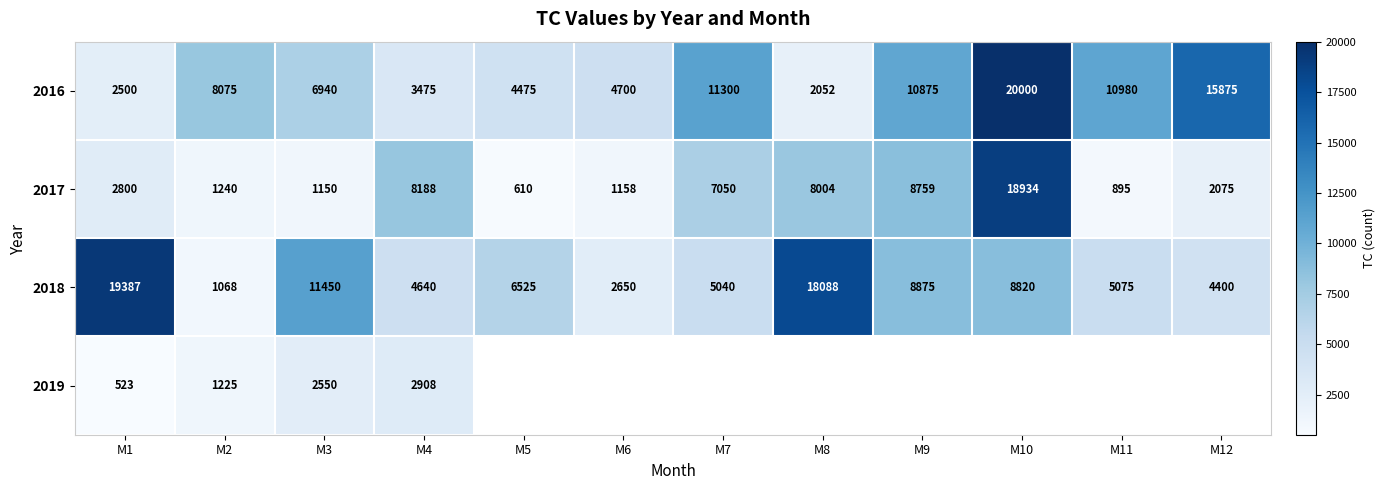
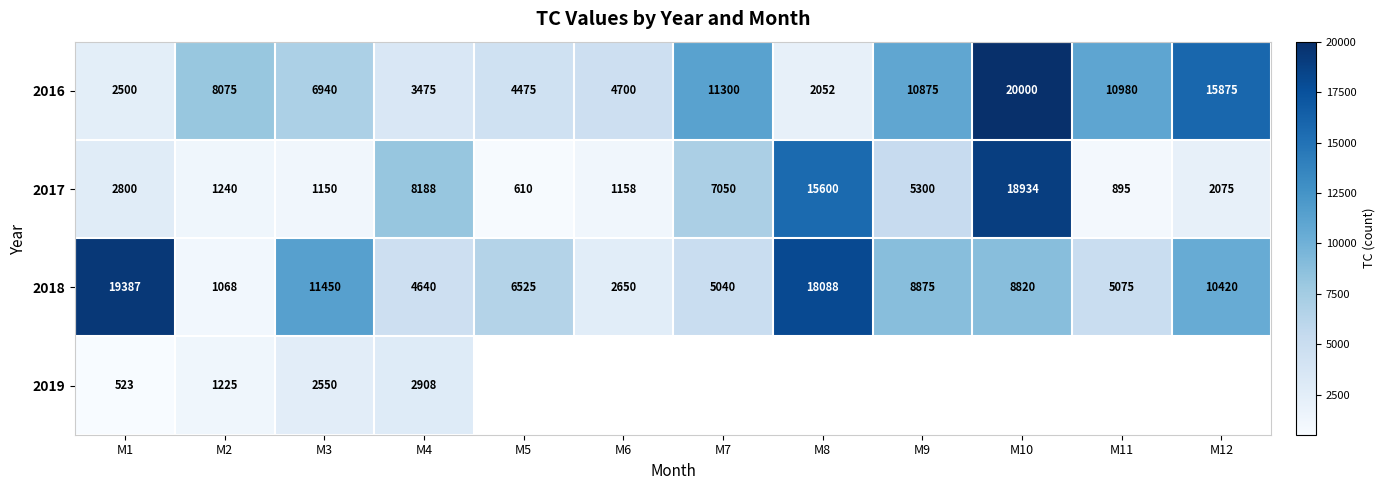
  {
    "2016": {
      "M1": 2500,
      "M2": 8075,
      "M3": 6940,
      "M4": 3475,
      "M5": 4475,
      "M6": 4700,
      "M7": 11300,
      "M8": 2052,
      "M9": 10875,
      "M10": 20000,
      "M11": 10980,
      "M12": 15875
    },
    "2017": {
      "M1": 2800,
      "M2": 1240,
      "M3": 1150,
      "M4": 8188,
      "M5": 610,
      "M6": 1158,
      "M7": 7050,
-     "M8": 8004,
-     "M9": 8759,
+     "M8": 15600,
+     "M9": 5300,
      "M10": 18934,
      "M11": 895,
      "M12": 2075
    },
    "2018": {
      "M1": 19387,
      "M2": 1068,
      "M3": 11450,
      "M4": 4640,
      "M5": 6525,
      "M6": 2650,
      "M7": 5040,
      "M8": 18088,
      "M9": 8875,
      "M10": 8820,
      "M11": 5075,
-     "M12": 4400
+     "M12": 10420
    },
    "2019": {
      "M1": 523,
      "M2": 1225,
      "M3": 2550,
      "M4": 2908
    }
  }
